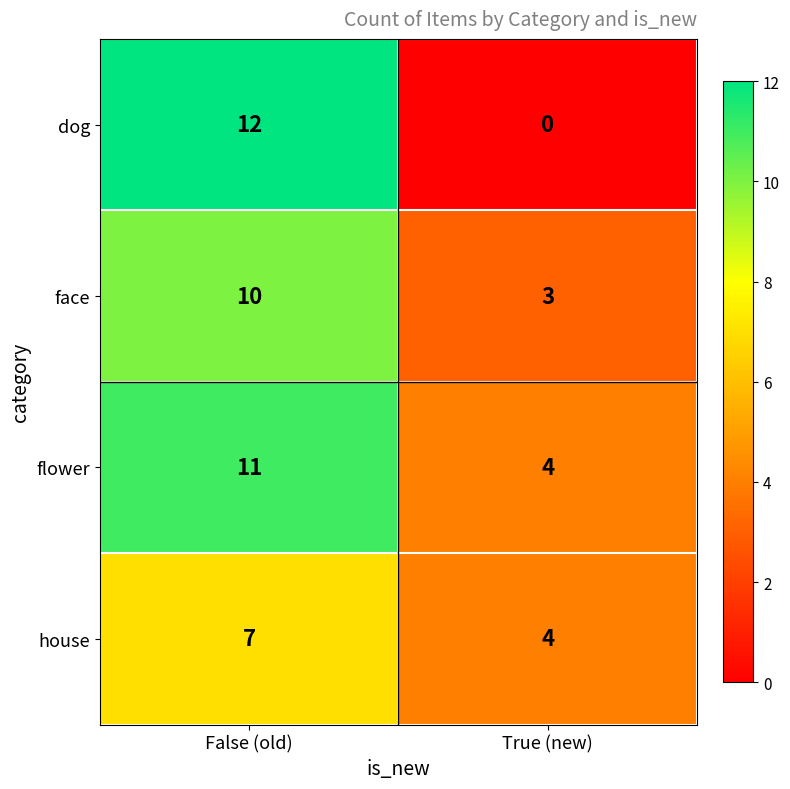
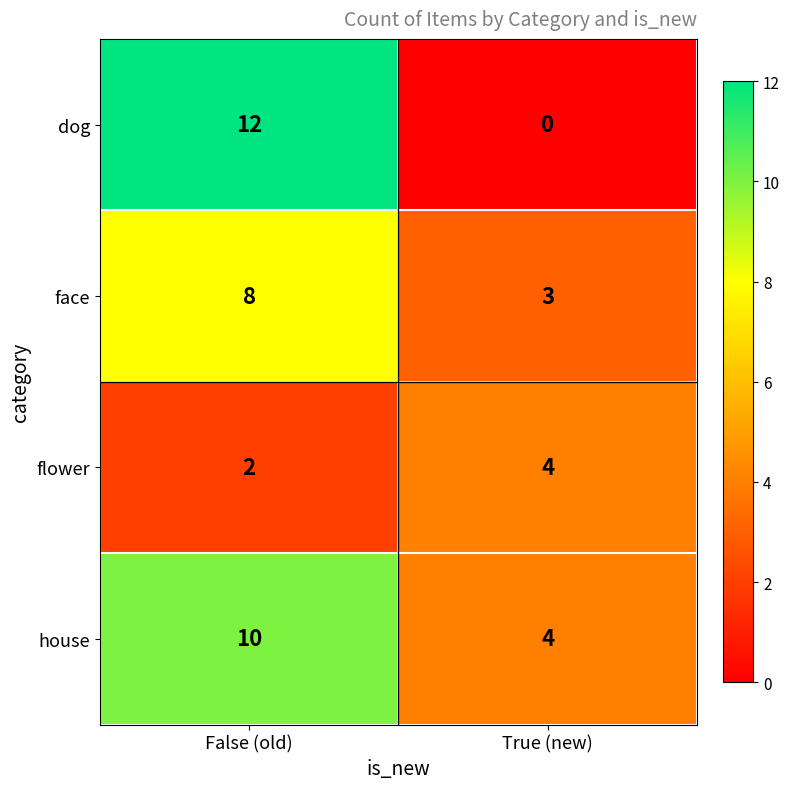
  {
    "dog": {
      "False (old)": 12,
      "True (new)": 0
    },
    "face": {
-     "False (old)": 10,
+     "False (old)": 8,
      "True (new)": 3
    },
    "flower": {
-     "False (old)": 11,
+     "False (old)": 2,
      "True (new)": 4
    },
    "house": {
-     "False (old)": 7,
+     "False (old)": 10,
      "True (new)": 4
    }
  }
